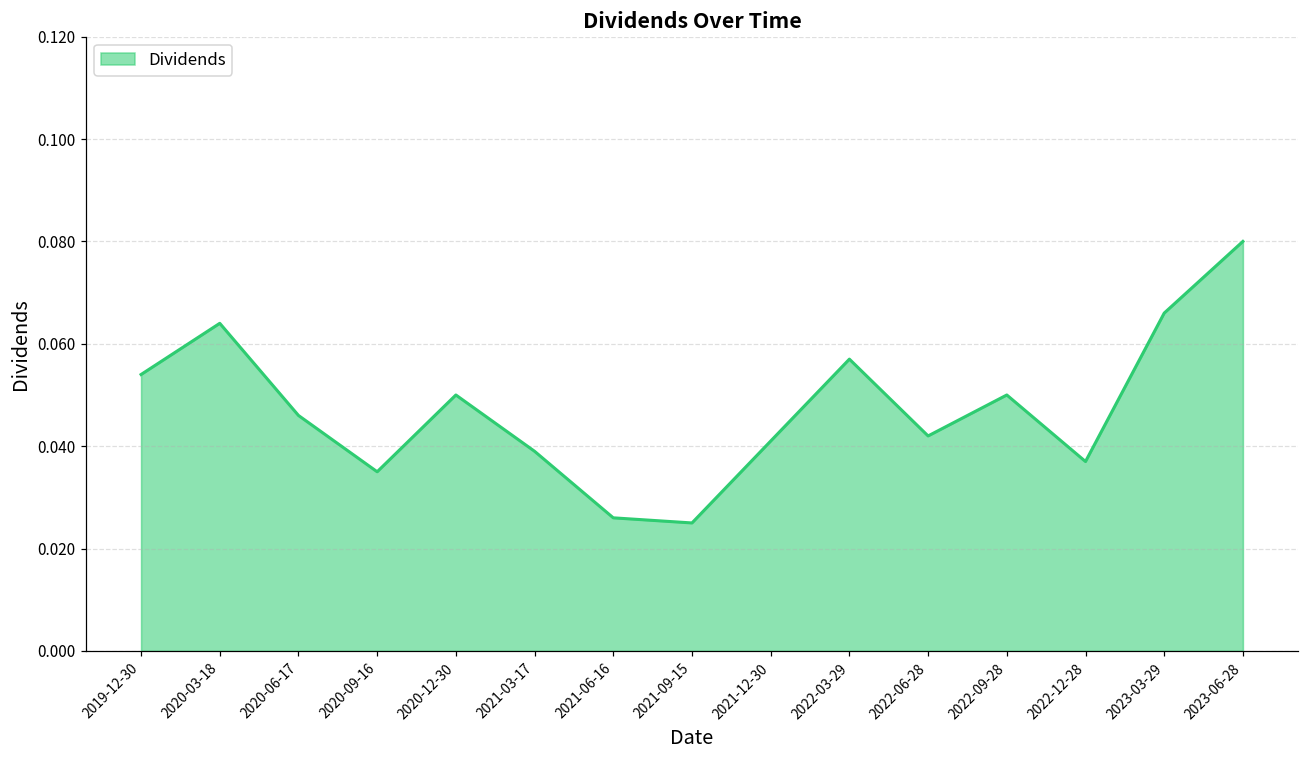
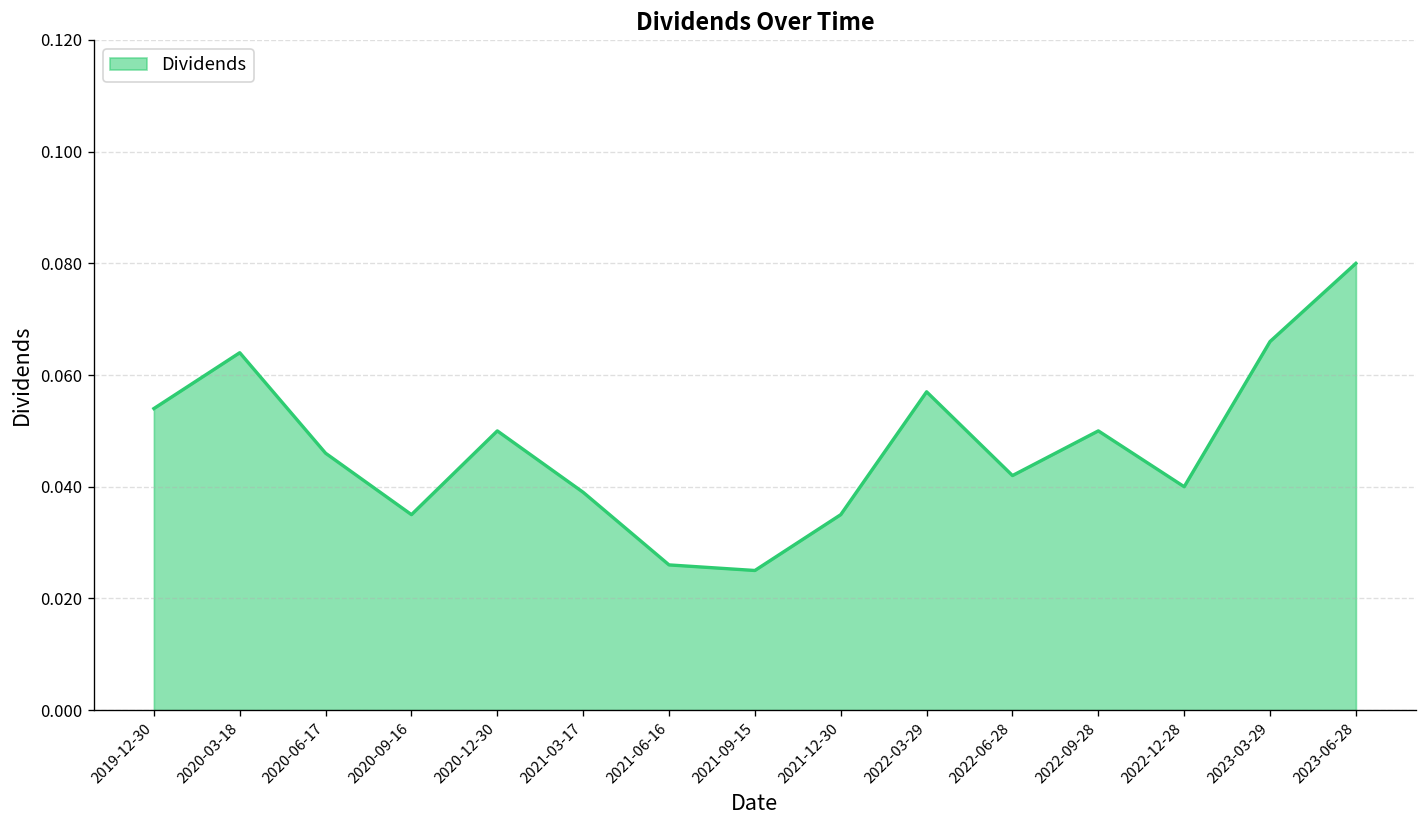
  {
    "2019-12-30": 0.054,
    "2020-03-18": 0.064,
    "2020-06-17": 0.046,
    "2020-09-16": 0.035,
    "2020-12-30": 0.050,
    "2021-03-17": 0.039,
    "2021-06-16": 0.026,
    "2021-09-15": 0.025,
-   "2021-12-30": 0.041,
+   "2021-12-30": 0.035,
    "2022-03-29": 0.057,
    "2022-06-28": 0.042,
    "2022-09-28": 0.050,
-   "2022-12-28": 0.037,
+   "2022-12-28": 0.040,
    "2023-03-29": 0.066,
    "2023-06-28": 0.080
  }
